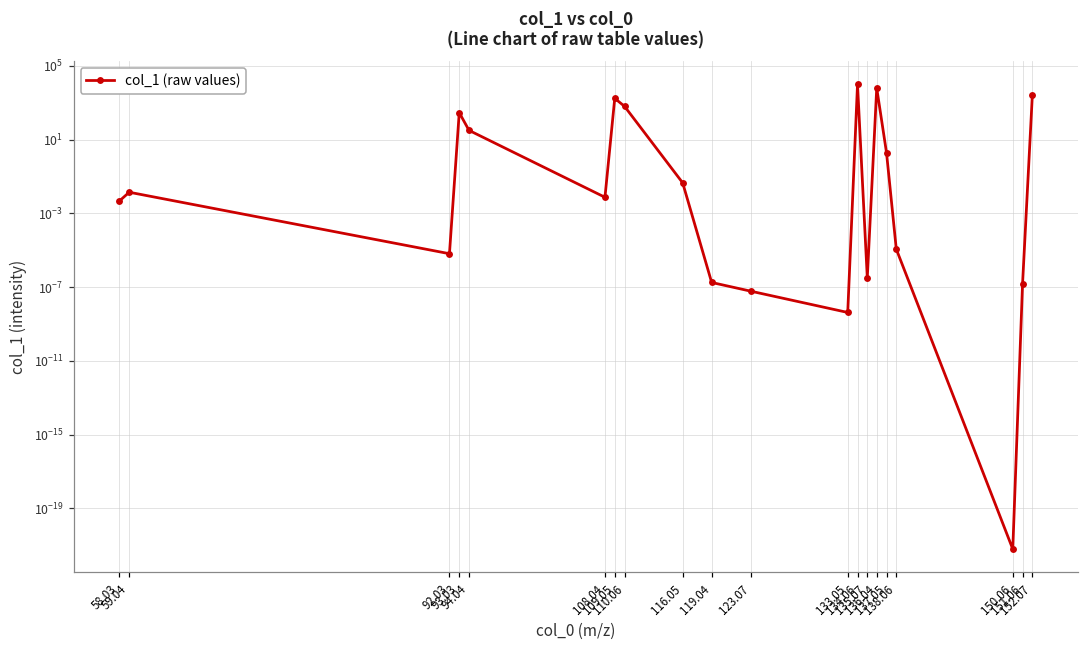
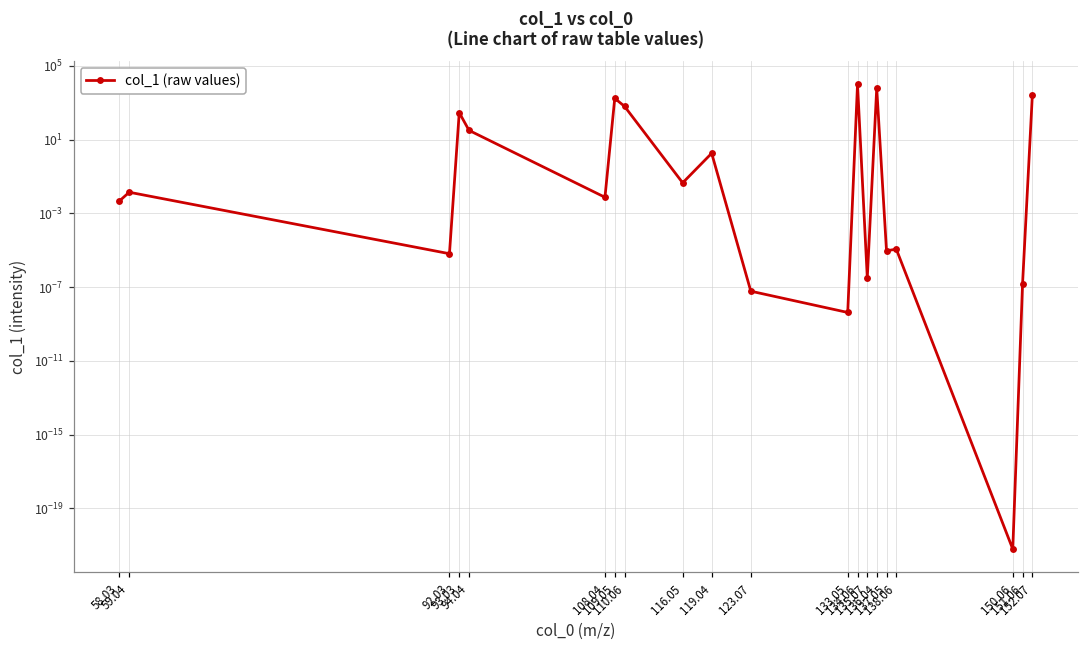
  {
    "58.03": 0.005,
    "59.04": 0.01,
    "92.03": 0.000007,
    "93.03": 300,
    "94.04": 30,
    "108.04": 0.01,
    "109.05": 2000,
    "110.06": 600,
    "116.05": 0.05,
-   "119.04": 0.0000002,
+   "119.04": 2,
    "123.07": 0.00000006,
    "133.05": 0.000000004,
    "134.06": 10000,
    "135.07": 0.0000003,
    "136.04": 6000,
-   "137.05": 2,
+   "137.05": 0.00001,
    "138.06": 0.00001,
    "150.06": 0.000000000000,
    "151.06": 0.0000002,
    "152.07": 3000
  }
